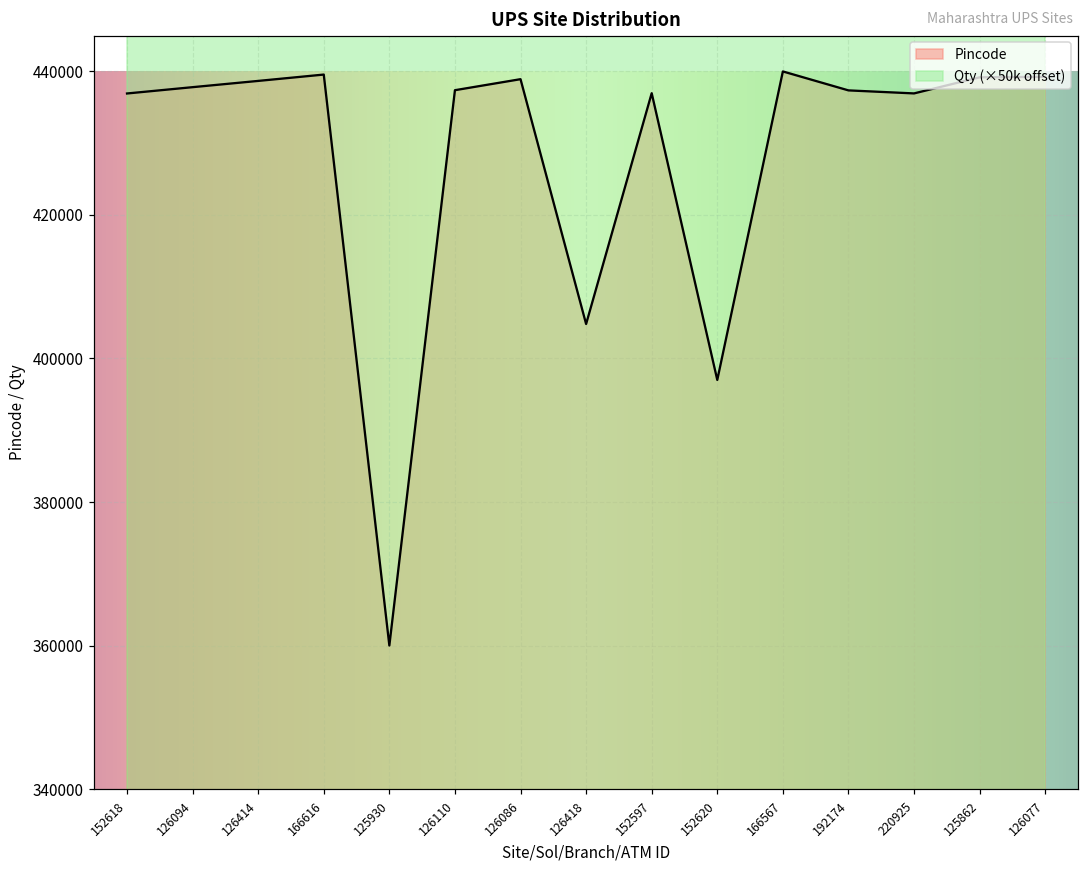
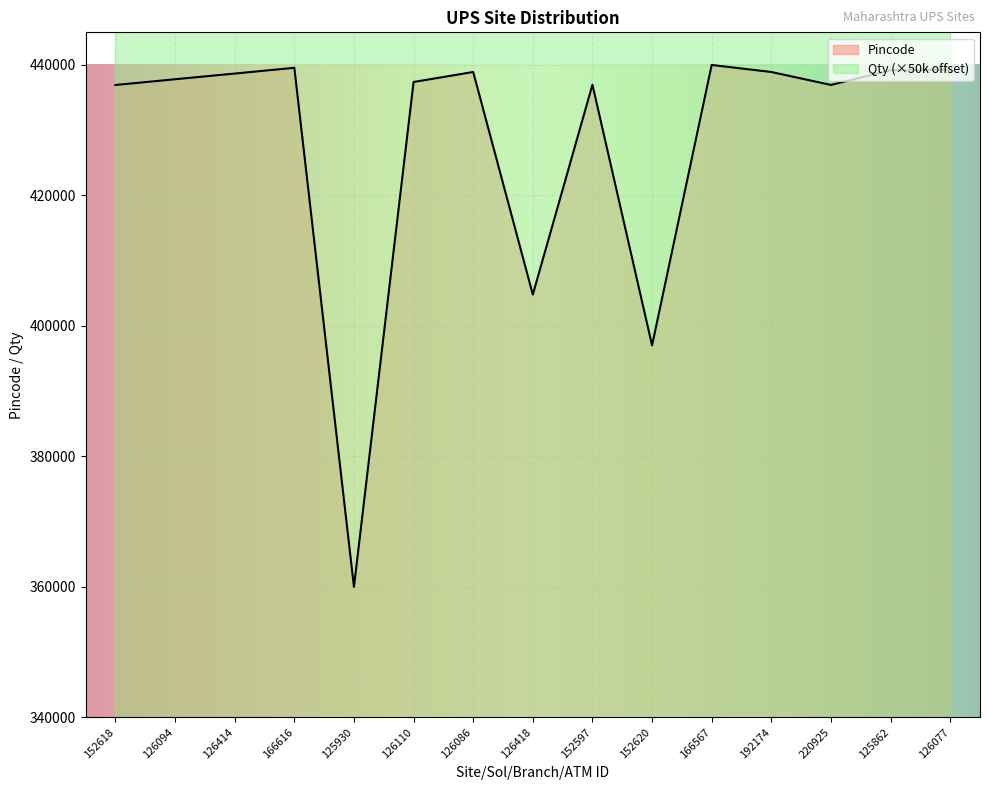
  {
    "Pincode": {
      "152618": 437000,
      "126094": 438000,
      "126414": 439000,
      "166616": 440000,
      "125930": 360000,
      "126110": 437000,
      "126086": 439000,
      "126418": 405000,
      "152597": 437000,
      "152620": 397000,
      "166567": 440000,
-     "192174": 437000,
+     "192174": 439000,
      "220925": 437000
    }
  }
